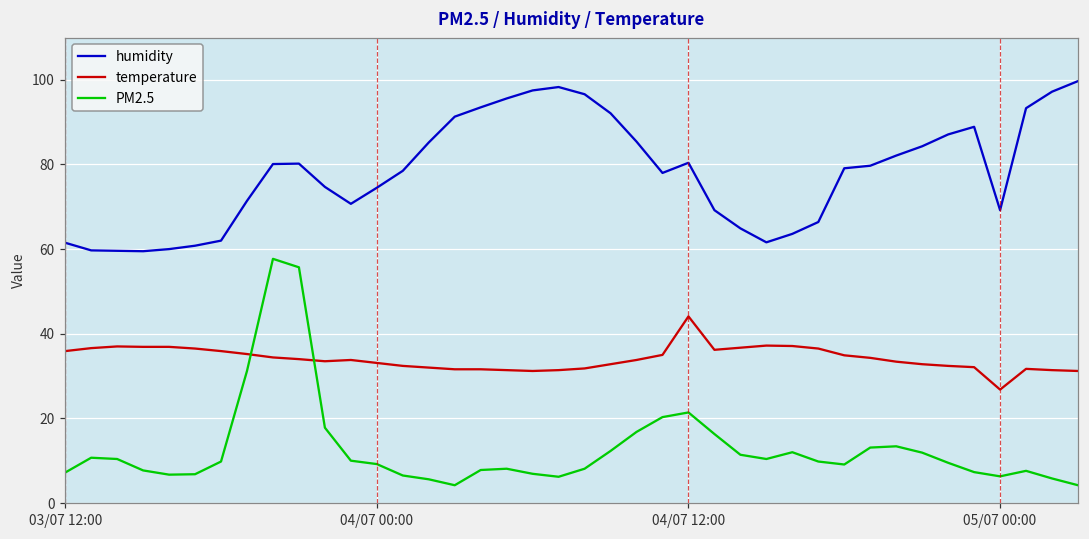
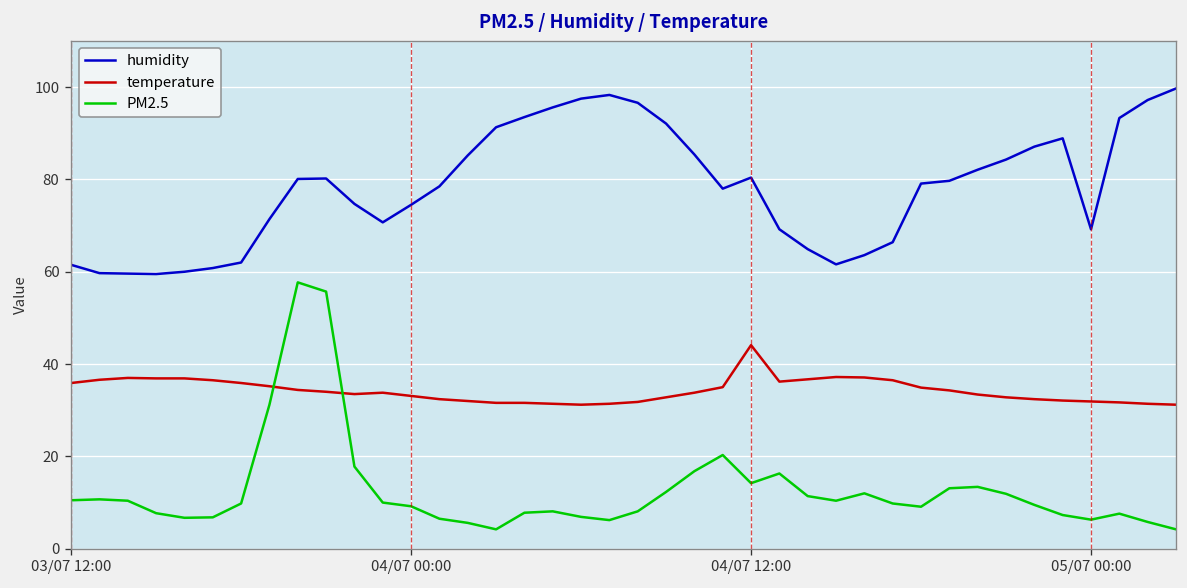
  {
    "humidity": {
      "03/07 12:00": 62,
      "04/07 00:00": 75,
      "04/07 12:00": 80,
      "05/07 00:00": 69
    },
    "temperature": {
      "03/07 12:00": 36,
      "04/07 00:00": 33,
      "04/07 12:00": 44,
-     "05/07 00:00": 27
+     "05/07 00:00": 32
    },
    "PM2.5": {
-     "03/07 12:00": 7,
+     "03/07 12:00": 11,
      "04/07 00:00": 9,
-     "04/07 12:00": 21,
+     "04/07 12:00": 14,
      "05/07 00:00": 6
    }
  }
